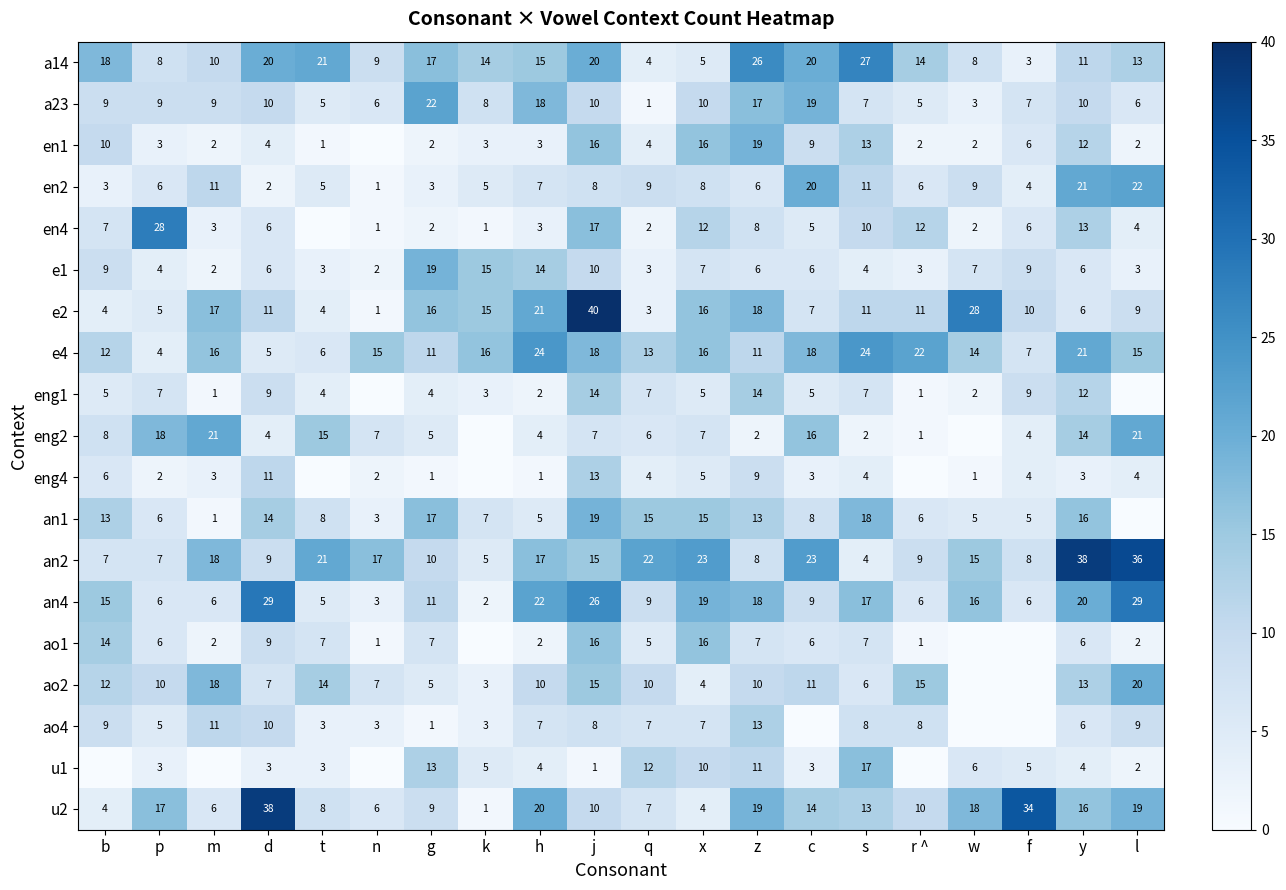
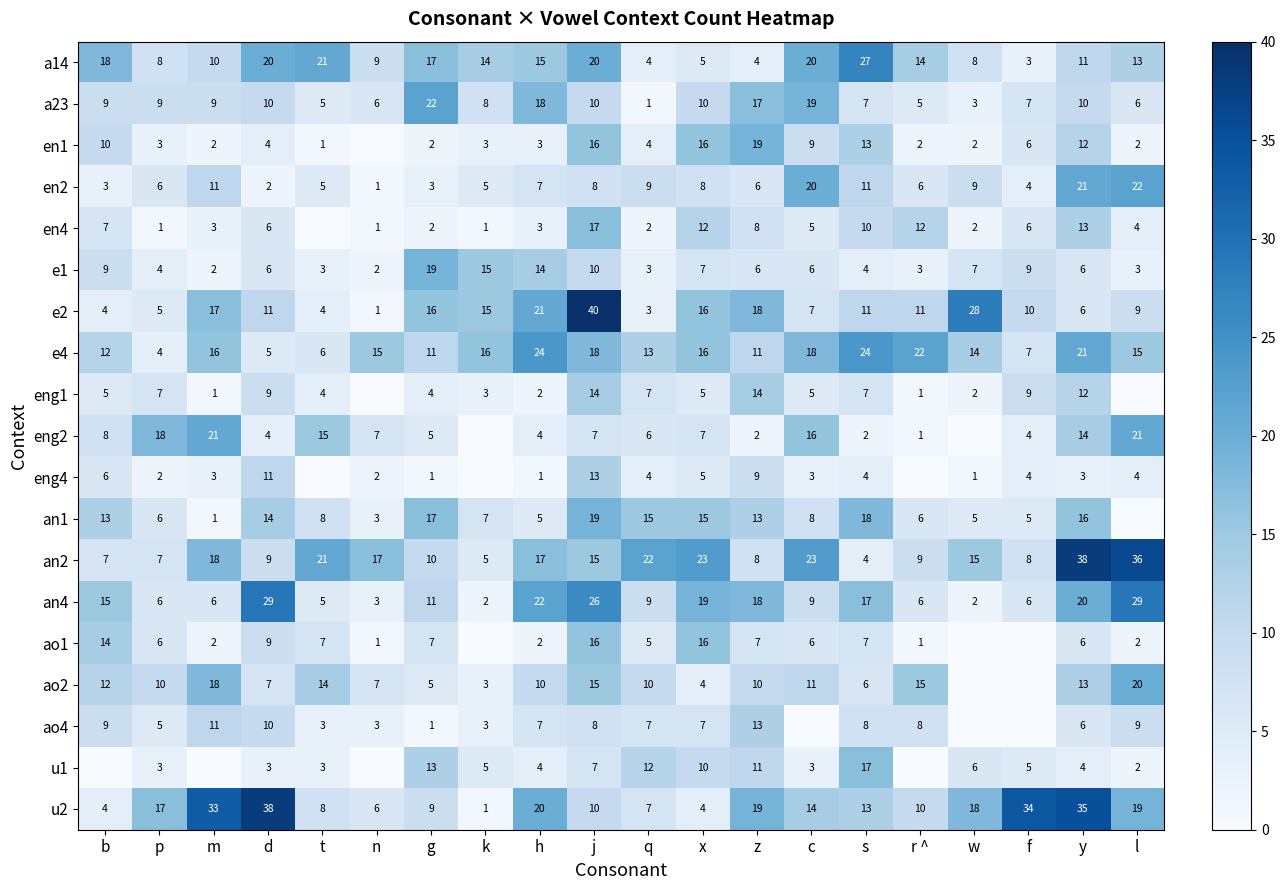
  {
    "a14": {
      "b": 18,
      "p": 8,
      "m": 10,
      "d": 20,
      "t": 21,
      "n": 9,
      "g": 17,
      "k": 14,
      "h": 15,
      "j": 20,
      "q": 4,
      "x": 5,
-     "z": 26,
+     "z": 4,
      "c": 20,
      "s": 27,
      "r ^": 14,
      "w": 8,
      "f": 3,
      "y": 11,
      "l": 13
    },
    "en4": {
      "b": 7,
-     "p": 28,
+     "p": 1,
      "m": 3,
      "d": 6,
      "n": 1,
      "g": 2,
      "k": 1,
      "h": 3,
      "j": 17,
      "q": 2,
      "x": 12,
      "z": 8,
      "c": 5,
      "s": 10,
      "r ^": 12,
      "w": 2,
      "f": 6,
      "y": 13,
      "l": 4
    },
    "an4": {
      "b": 15,
      "p": 6,
      "m": 6,
      "d": 29,
      "t": 5,
      "n": 3,
      "g": 11,
      "k": 2,
      "h": 22,
      "j": 26,
      "q": 9,
      "x": 19,
      "z": 18,
      "c": 9,
      "s": 17,
      "r ^": 6,
-     "w": 16,
+     "w": 2,
      "f": 6,
      "y": 20,
      "l": 29
    },
    "u1": {
      "p": 3,
      "d": 3,
      "t": 3,
      "g": 13,
      "k": 5,
      "h": 4,
-     "j": 1,
+     "j": 7,
      "q": 12,
      "x": 10,
      "z": 11,
      "c": 3,
      "s": 17,
      "w": 6,
      "f": 5,
      "y": 4,
      "l": 2
    },
    "u2": {
      "b": 4,
      "p": 17,
-     "m": 6,
+     "m": 33,
      "d": 38,
      "t": 8,
      "n": 6,
      "g": 9,
      "k": 1,
      "h": 20,
      "j": 10,
      "q": 7,
      "x": 4,
      "z": 19,
      "c": 14,
      "s": 13,
      "r ^": 10,
      "w": 18,
      "f": 34,
-     "y": 16,
+     "y": 35,
      "l": 19
    }
  }
